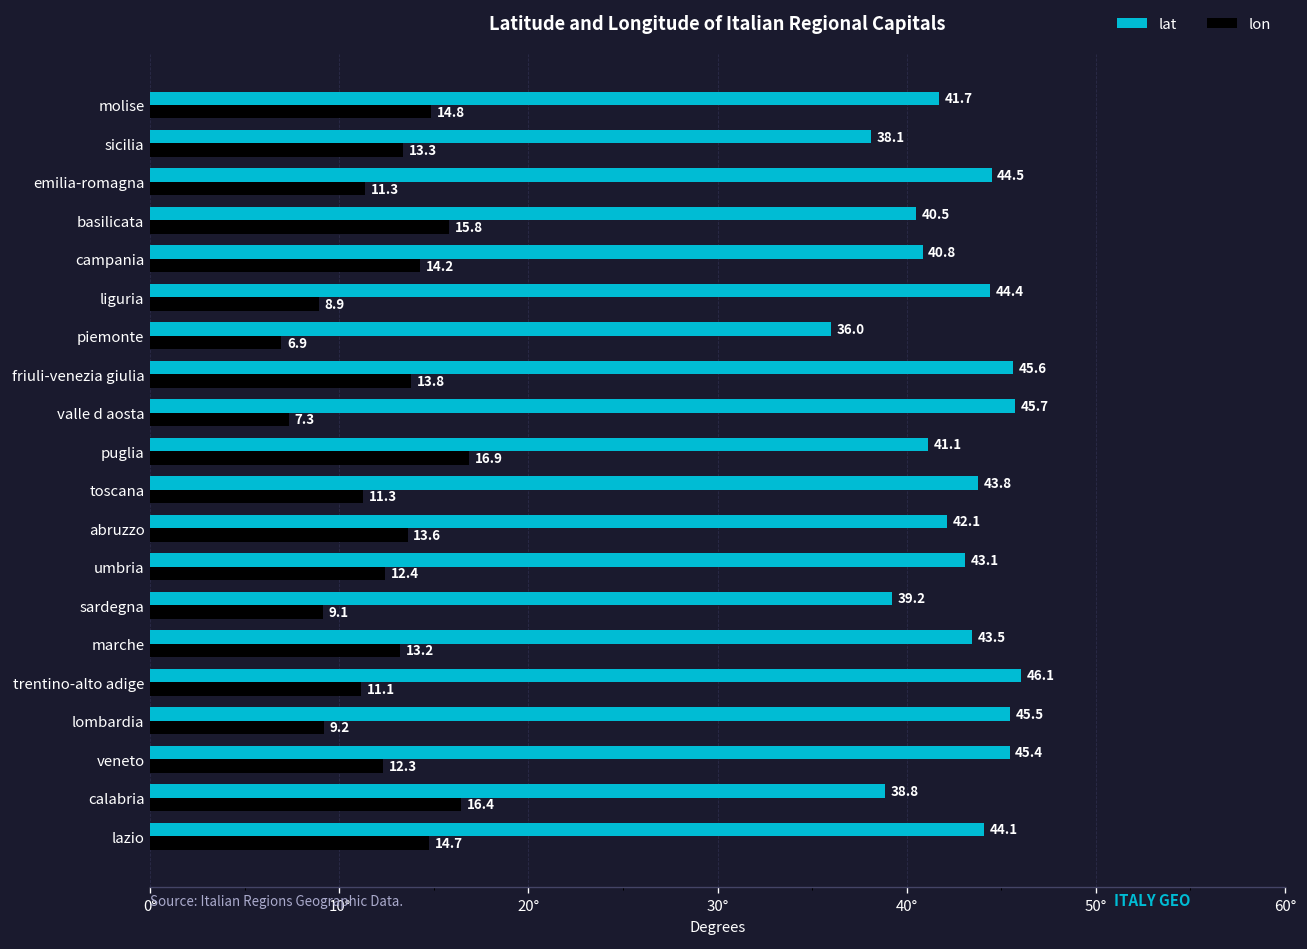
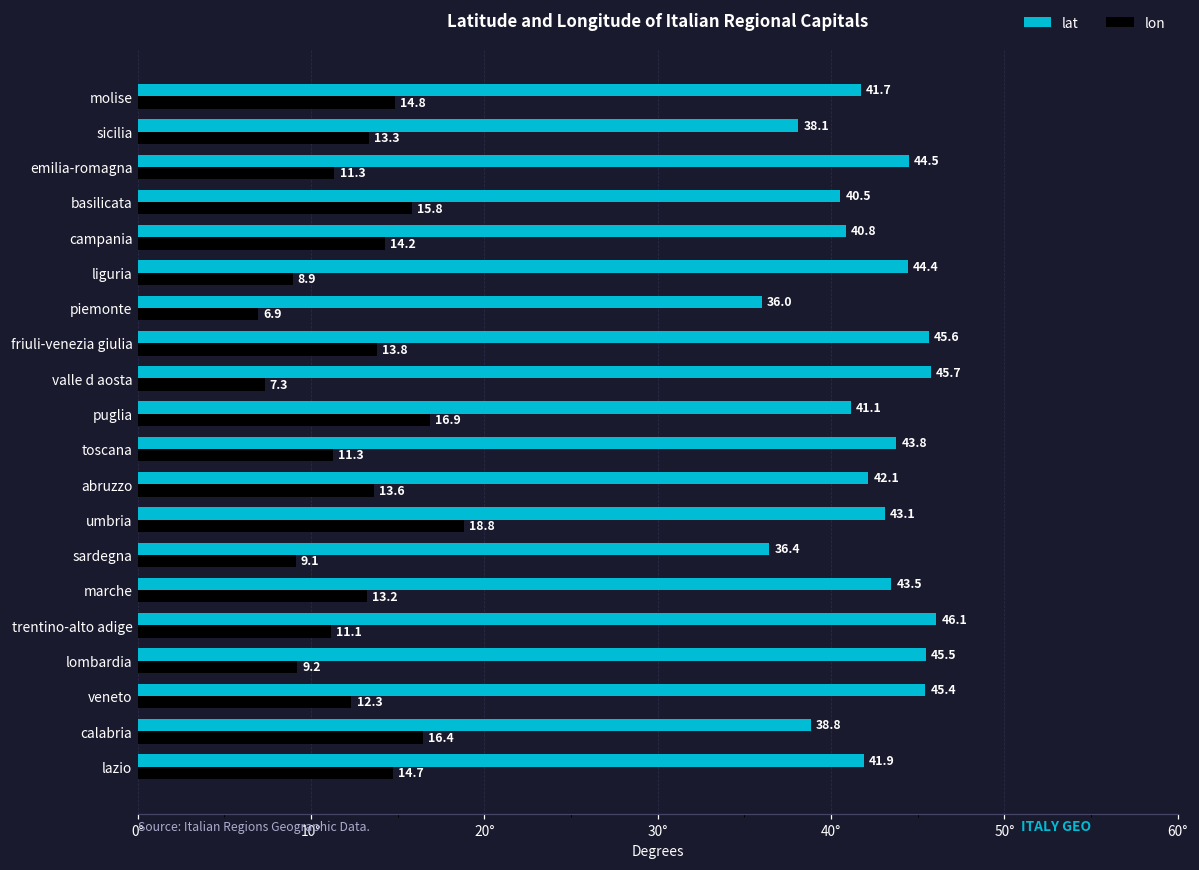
  {
    "lat": {
      "molise": 41.7,
      "sicilia": 38.1,
      "emilia-romagna": 44.5,
      "basilicata": 40.5,
      "campania": 40.8,
      "liguria": 44.4,
      "piemonte": 36.0,
      "friuli-venezia giulia": 45.6,
      "valle d aosta": 45.7,
      "puglia": 41.1,
      "toscana": 43.8,
      "abruzzo": 42.1,
      "umbria": 43.1,
-     "sardegna": 39.2,
+     "sardegna": 36.4,
      "marche": 43.5,
      "trentino-alto adige": 46.1,
      "lombardia": 45.5,
      "veneto": 45.4,
      "calabria": 38.8,
-     "lazio": 44.1
+     "lazio": 41.9
    },
    "lon": {
      "molise": 14.8,
      "sicilia": 13.3,
      "emilia-romagna": 11.3,
      "basilicata": 15.8,
      "campania": 14.2,
      "liguria": 8.9,
      "piemonte": 6.9,
      "friuli-venezia giulia": 13.8,
      "valle d aosta": 7.3,
      "puglia": 16.9,
      "toscana": 11.3,
      "abruzzo": 13.6,
-     "umbria": 12.4,
+     "umbria": 18.8,
      "sardegna": 9.1,
      "marche": 13.2,
      "trentino-alto adige": 11.1,
      "lombardia": 9.2,
      "veneto": 12.3,
      "calabria": 16.4,
      "lazio": 14.7
    }
  }
